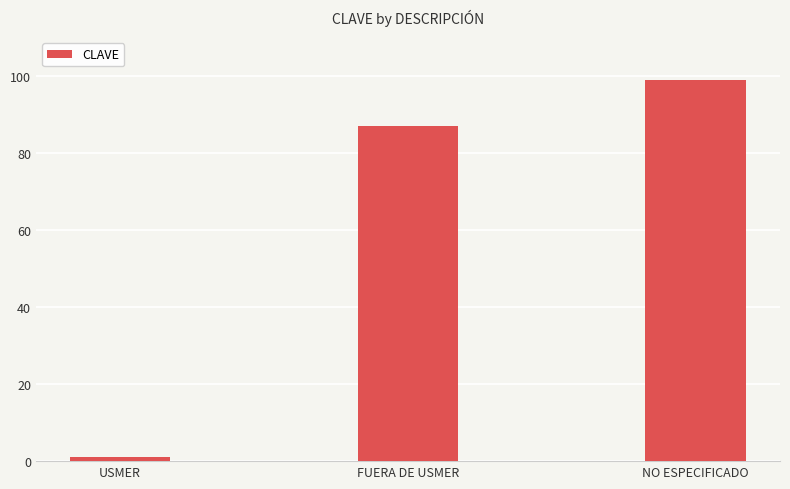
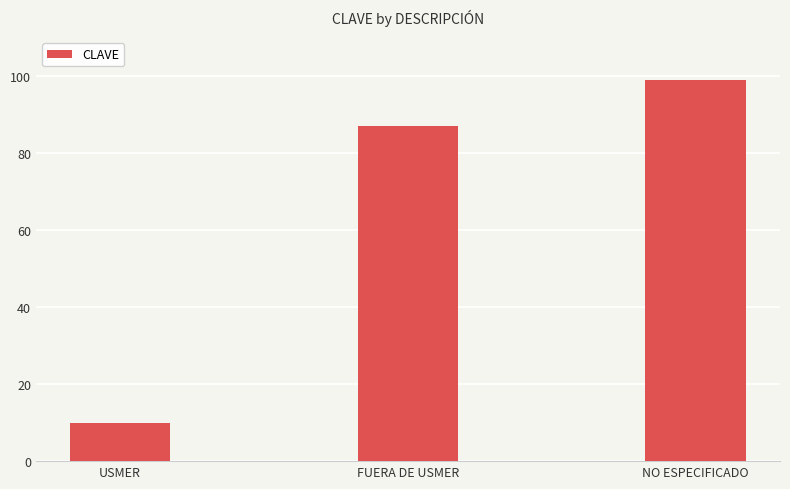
  {
-   "USMER": 1,
+   "USMER": 10,
    "FUERA DE USMER": 87,
    "NO ESPECIFICADO": 99
  }
